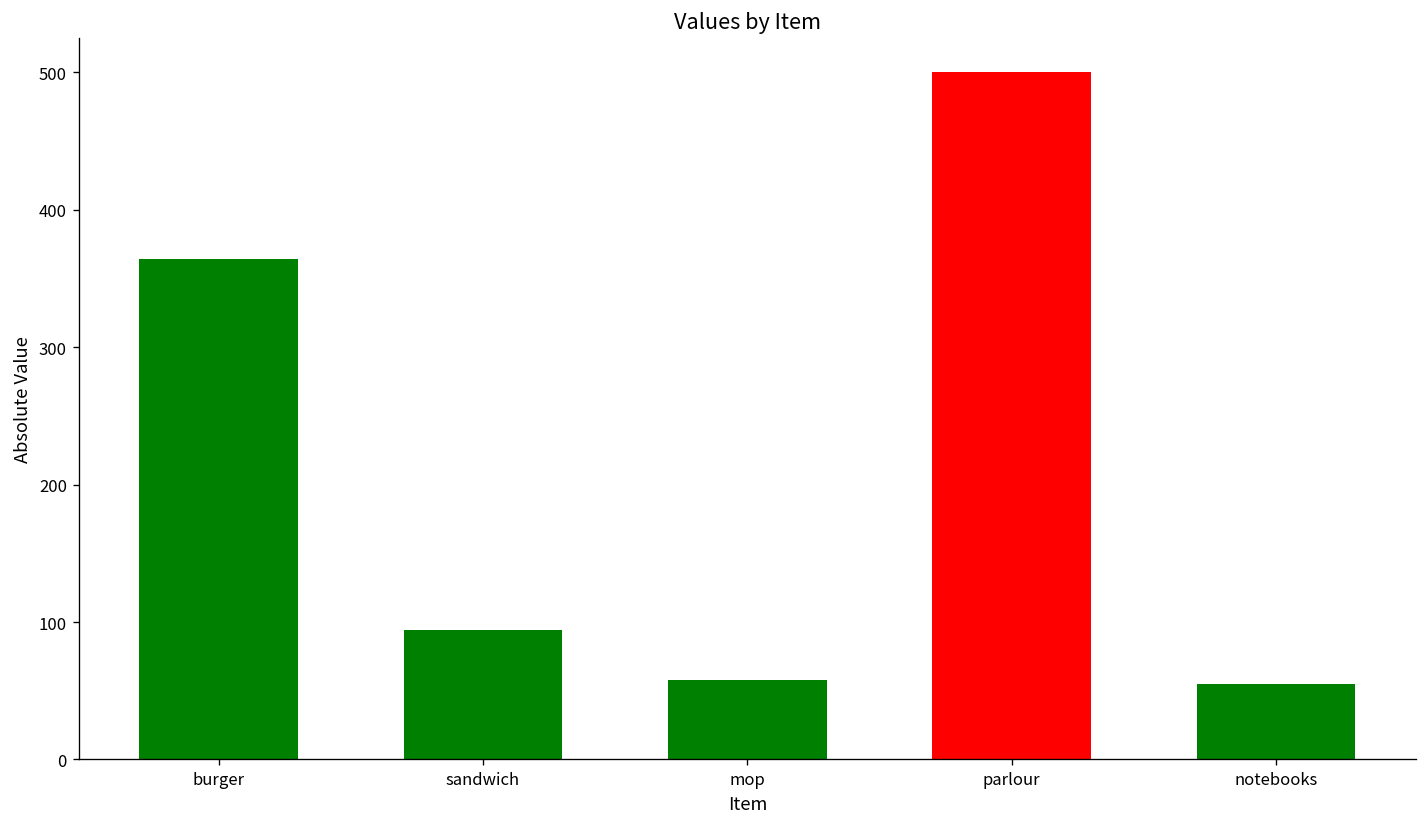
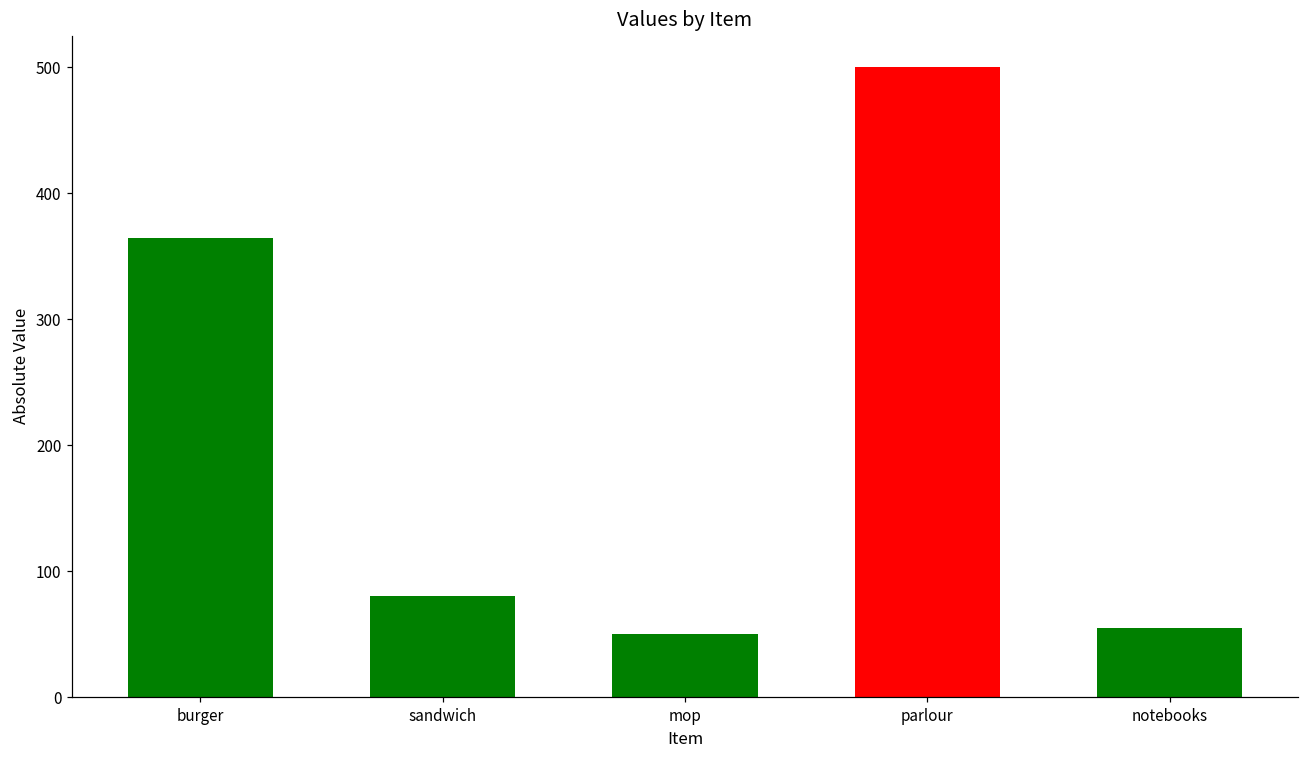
  {
    "burger": 364,
-   "sandwich": 95,
-   "mop": 58,
+   "sandwich": 80,
+   "mop": 50,
    "parlour": 500,
    "notebooks": 55
  }
